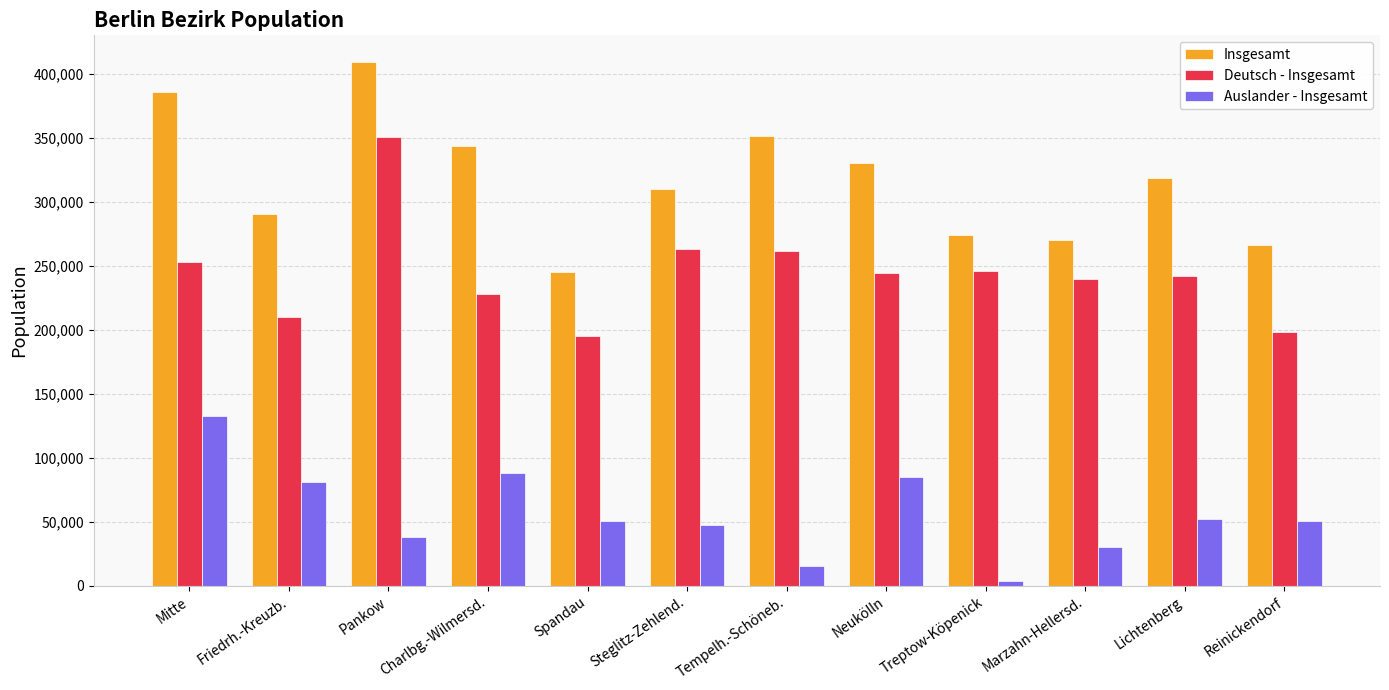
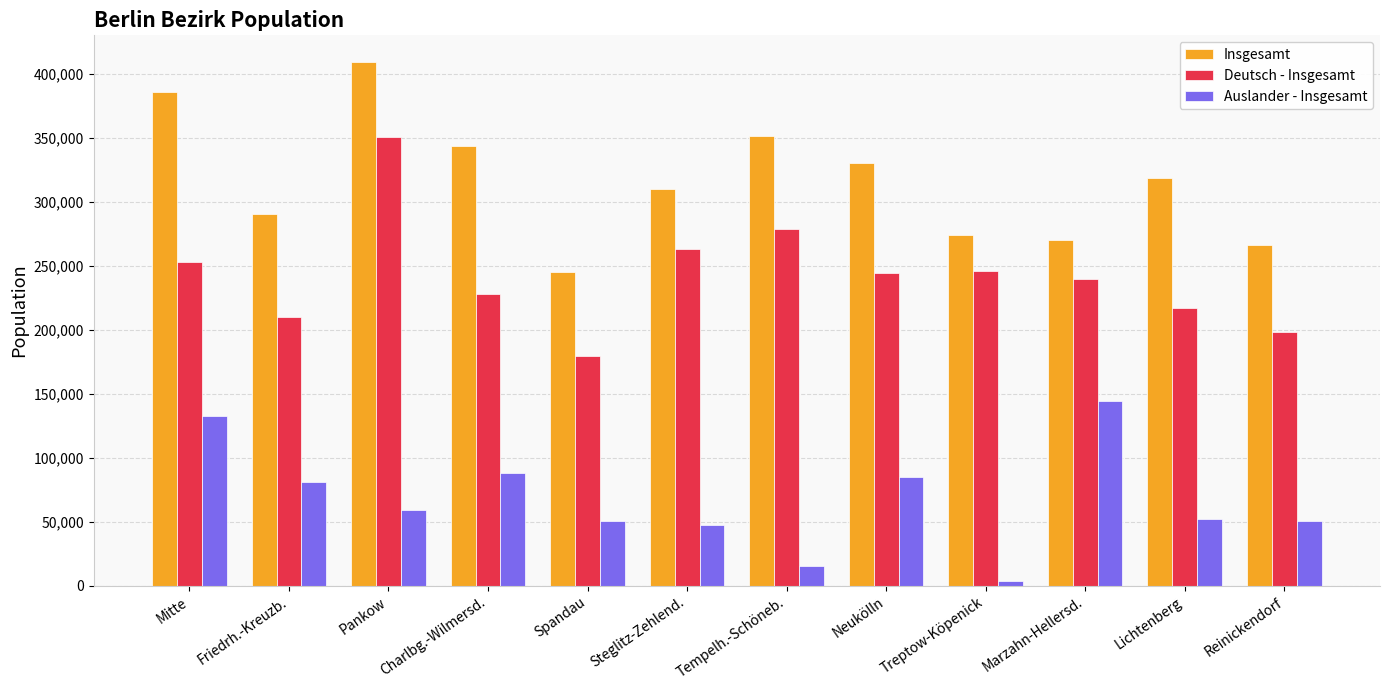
  {
    "Insgesamt": {
      "Mitte": "386,000",
      "Friedrh.-Kreuzb.": "290,000",
      "Pankow": "409,000",
      "Charlbg.-Wilmersd.": "344,000",
      "Spandau": "245,000",
      "Steglitz-Zehlend.": "310,000",
      "Tempelh.-Schöneb.": "351,000",
      "Neukölln": "330,000",
      "Treptow-Köpenick": "274,000",
      "Marzahn-Hellersd.": "270,000",
      "Lichtenberg": "319,000",
      "Reinickendorf": "266,000"
    },
    "Deutsch - Insgesamt": {
      "Mitte": "253,000",
      "Friedrh.-Kreuzb.": "210,000",
      "Pankow": "350,000",
      "Charlbg.-Wilmersd.": "228,000",
-     "Spandau": "195,000",
+     "Spandau": "180,000",
      "Steglitz-Zehlend.": "263,000",
-     "Tempelh.-Schöneb.": "261,000",
+     "Tempelh.-Schöneb.": "279,000",
      "Neukölln": "245,000",
      "Treptow-Köpenick": "246,000",
      "Marzahn-Hellersd.": "239,000",
-     "Lichtenberg": "242,000",
+     "Lichtenberg": "217,000",
      "Reinickendorf": "198,000"
    },
    "Auslander - Insgesamt": {
      "Mitte": "133,000",
      "Friedrh.-Kreuzb.": "81,000",
-     "Pankow": "38,000",
+     "Pankow": "59,000",
      "Charlbg.-Wilmersd.": "88,000",
      "Spandau": "50,000",
      "Steglitz-Zehlend.": "47,000",
      "Tempelh.-Schöneb.": "15,000",
      "Neukölln": "85,000",
      "Treptow-Köpenick": "4,000",
-     "Marzahn-Hellersd.": "31,000",
+     "Marzahn-Hellersd.": "144,000",
      "Lichtenberg": "52,000",
      "Reinickendorf": "50,000"
    }
  }
